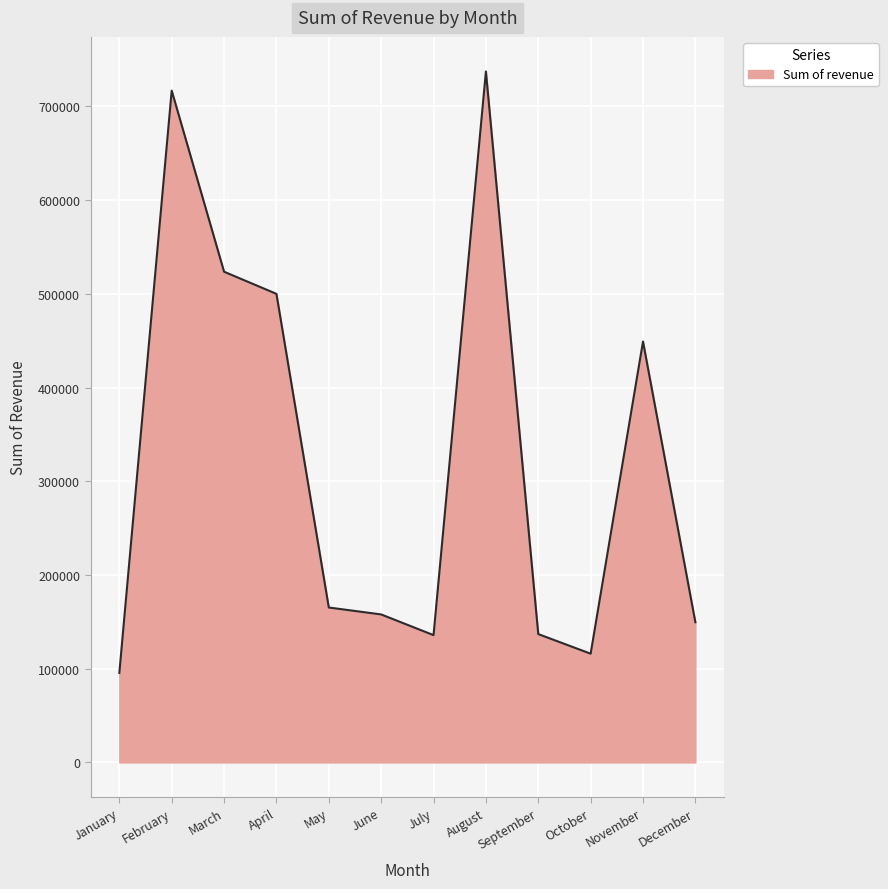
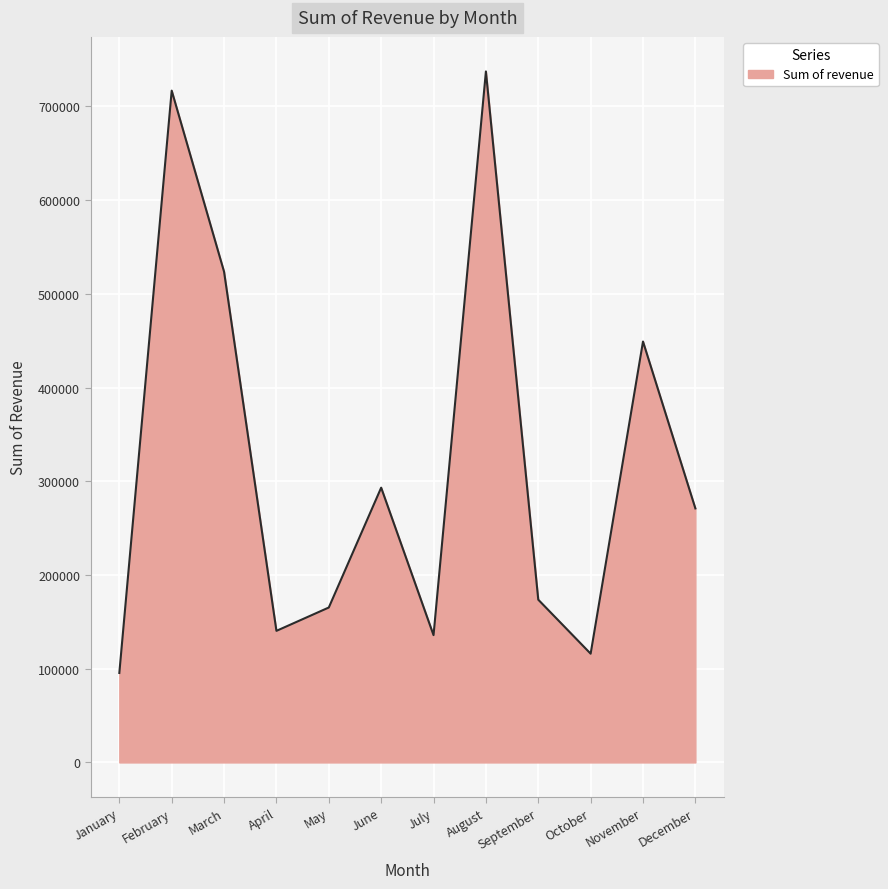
  {
    "January": 100000,
    "February": 720000,
    "March": 520000,
-   "April": 500000,
+   "April": 140000,
    "May": 170000,
-   "June": 160000,
+   "June": 290000,
    "July": 140000,
    "August": 740000,
-   "September": 140000,
+   "September": 170000,
    "October": 120000,
    "November": 450000,
-   "December": 150000
+   "December": 270000
  }
